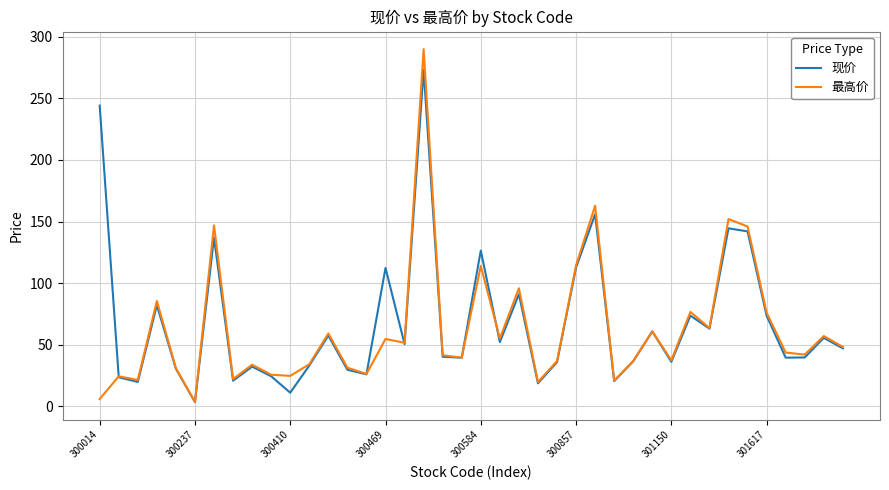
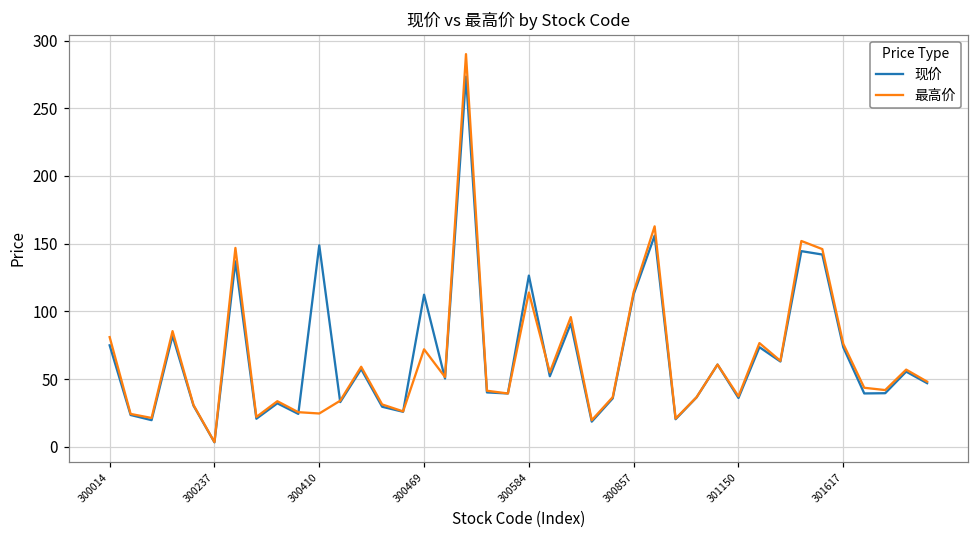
  {
    "现价": {
-     "300014": 244,
-     "300410": 11,
+     "300014": 75,
+     "300410": 149,
      "300469": 112,
      "300584": 126,
      "301617": 74
    },
    "最高价": {
-     "300014": 6,
+     "300014": 81,
      "300410": 25,
-     "300469": 55,
+     "300469": 72,
      "300584": 114,
      "301617": 76
    }
  }
